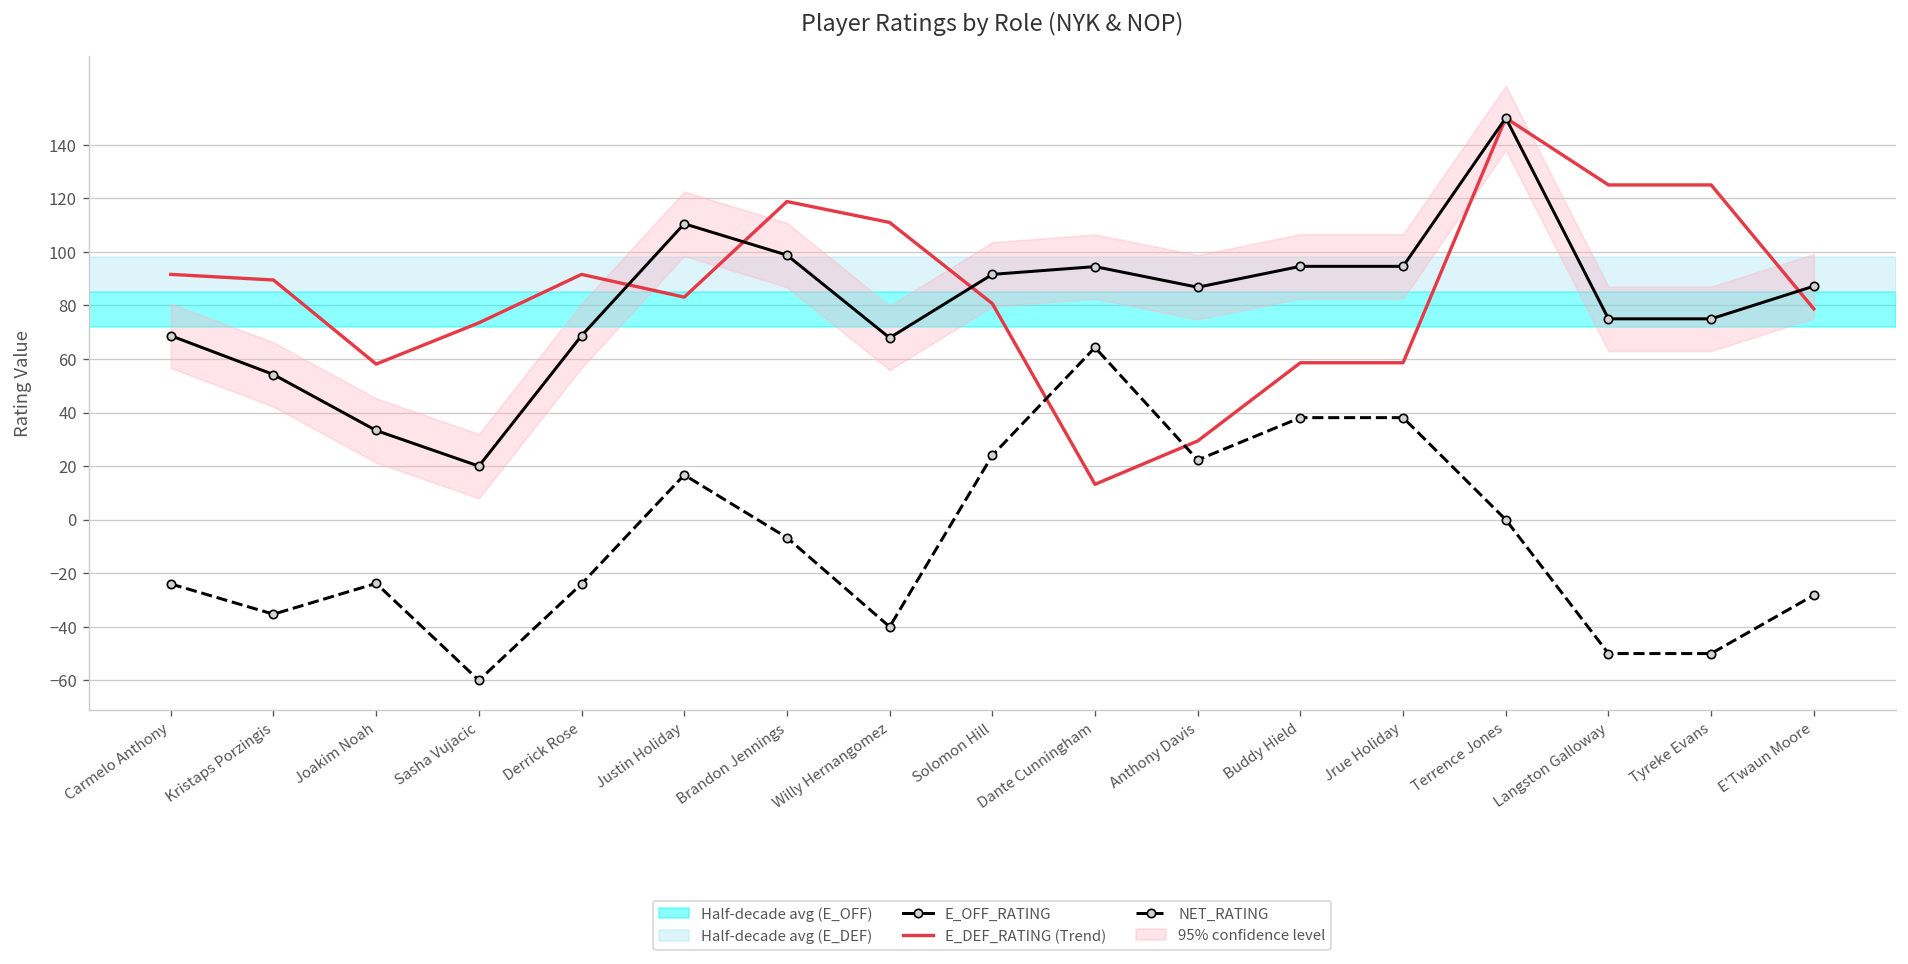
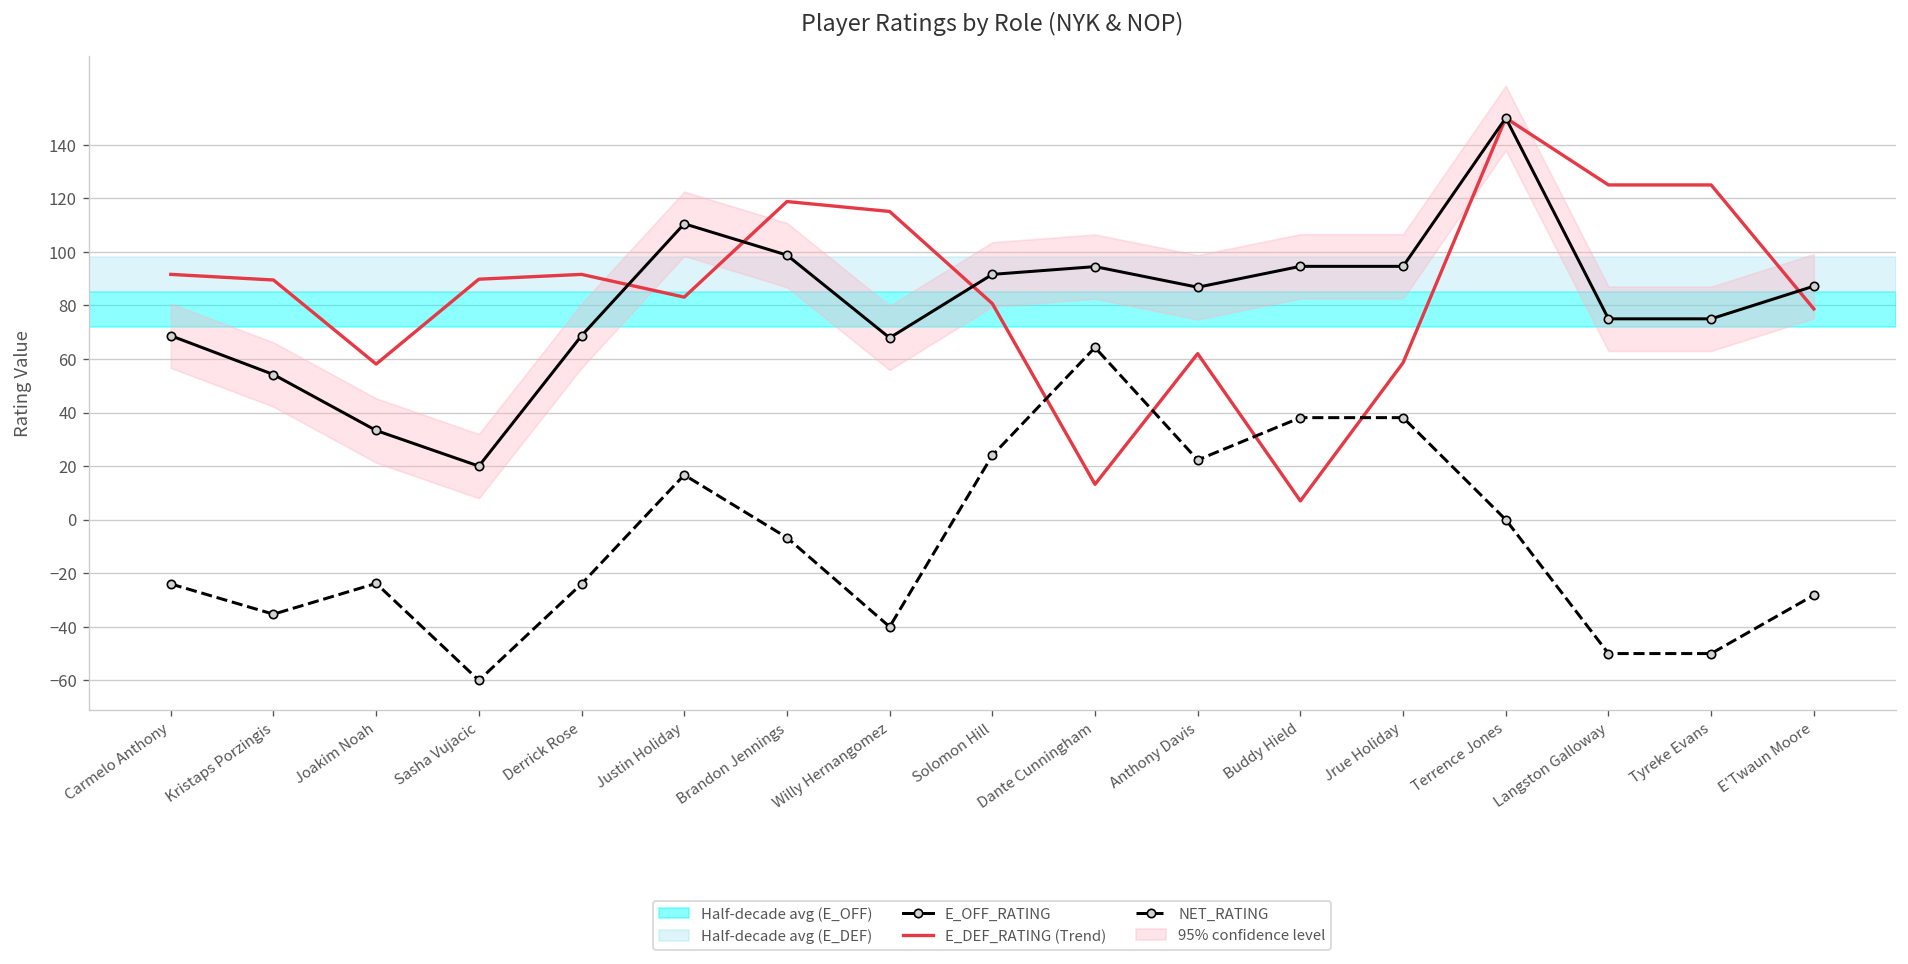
  {
    "E_DEF_RATING (Trend)": {
      "Carmelo Anthony": 92,
      "Kristaps Porzingis": 90,
      "Joakim Noah": 58,
-     "Sasha Vujacic": 74,
+     "Sasha Vujacic": 90,
      "Derrick Rose": 92,
      "Justin Holiday": 83,
      "Brandon Jennings": 119,
-     "Willy Hernangomez": 111,
+     "Willy Hernangomez": 115,
      "Solomon Hill": 81,
      "Dante Cunningham": 13,
-     "Anthony Davis": 29,
-     "Buddy Hield": 59,
+     "Anthony Davis": 62,
+     "Buddy Hield": 7,
      "Jrue Holiday": 59,
      "Langston Galloway": 125,
      "Tyreke Evans": 125,
      "E'Twaun Moore": 79
    }
  }
